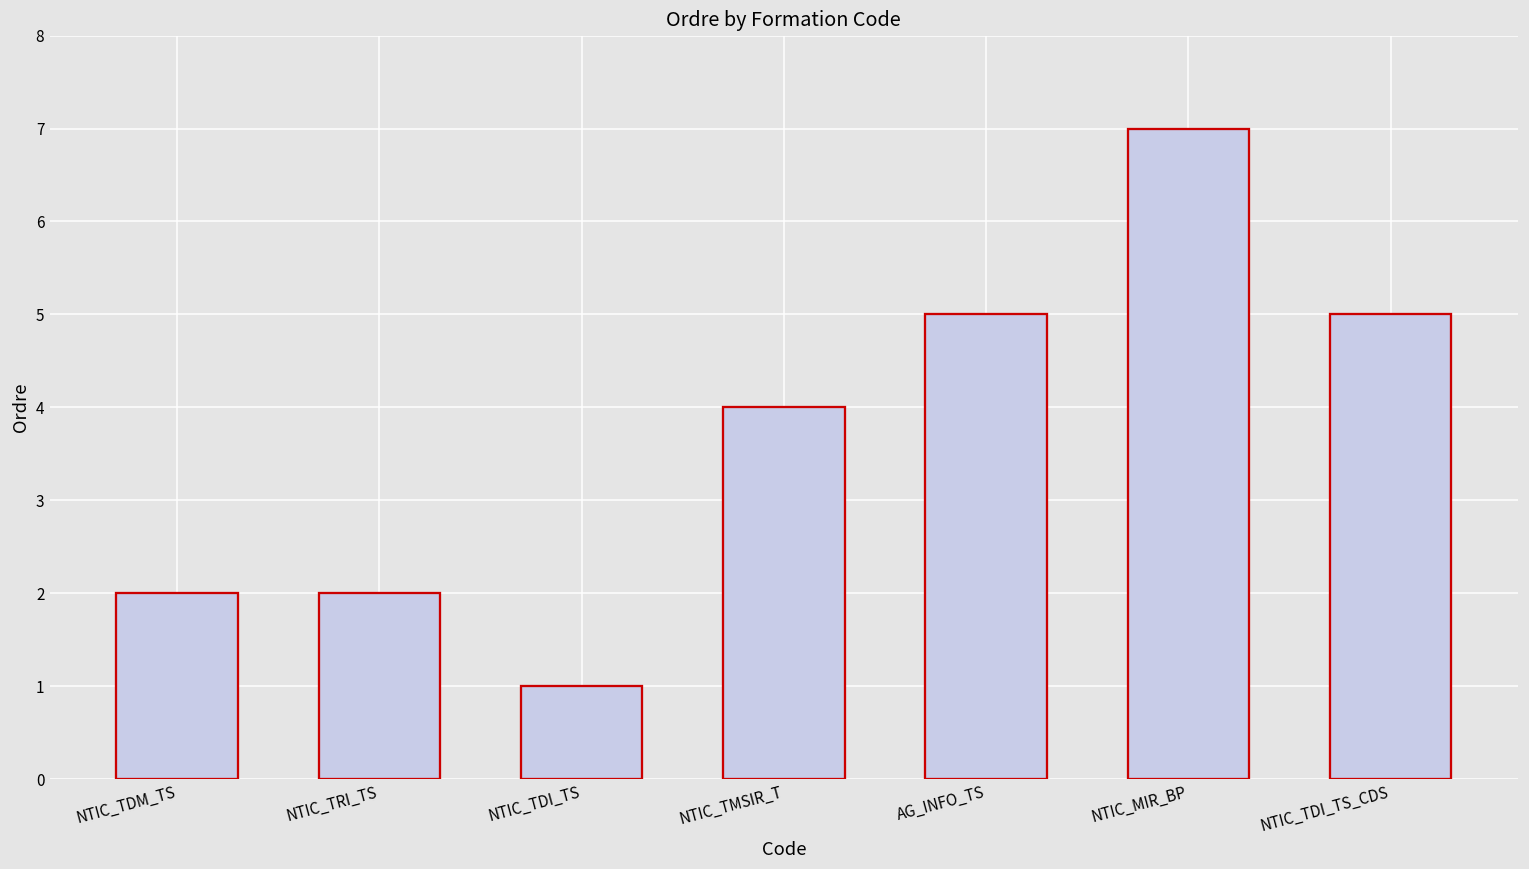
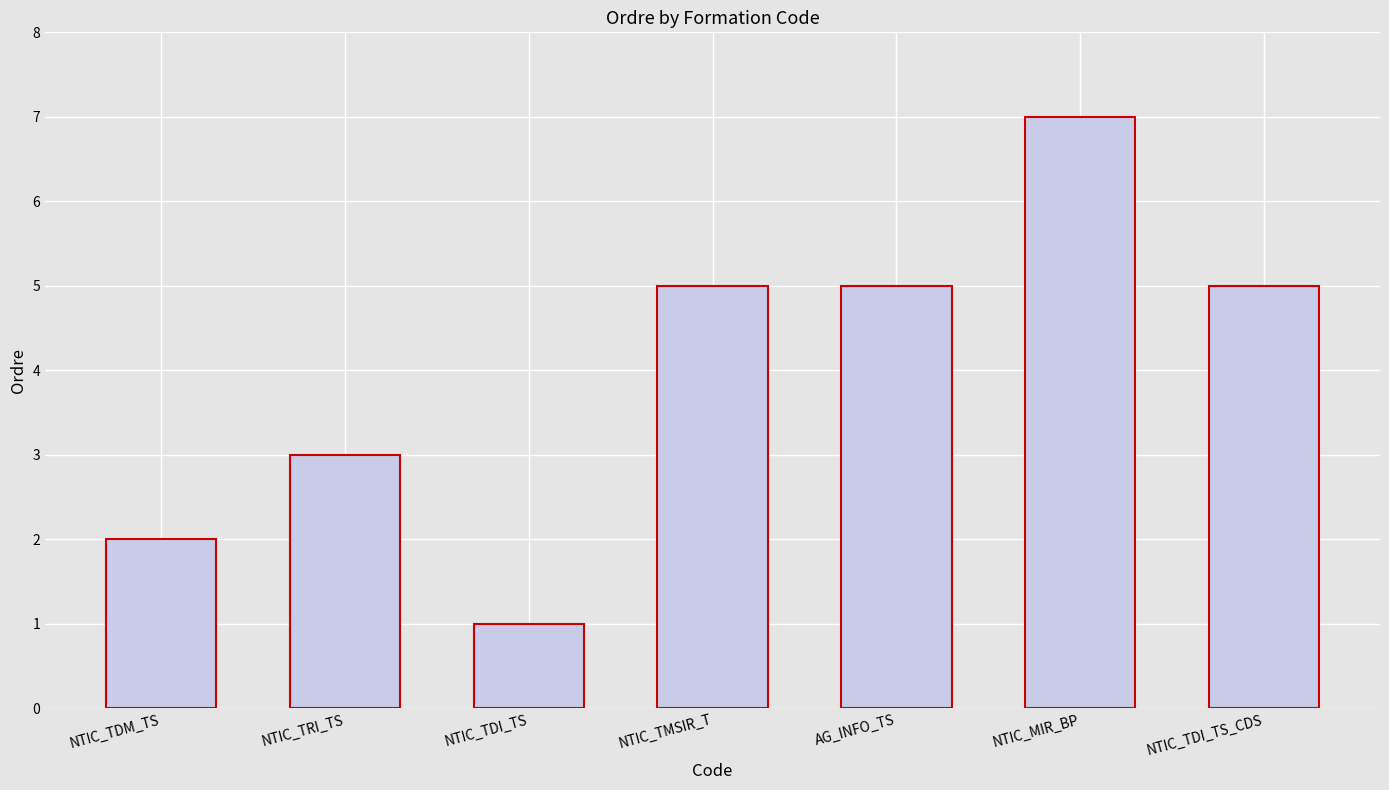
  {
    "NTIC_TDM_TS": 2,
-   "NTIC_TRI_TS": 2,
+   "NTIC_TRI_TS": 3,
    "NTIC_TDI_TS": 1,
-   "NTIC_TMSIR_T": 4,
+   "NTIC_TMSIR_T": 5,
    "AG_INFO_TS": 5,
    "NTIC_MIR_BP": 7,
    "NTIC_TDI_TS_CDS": 5
  }
